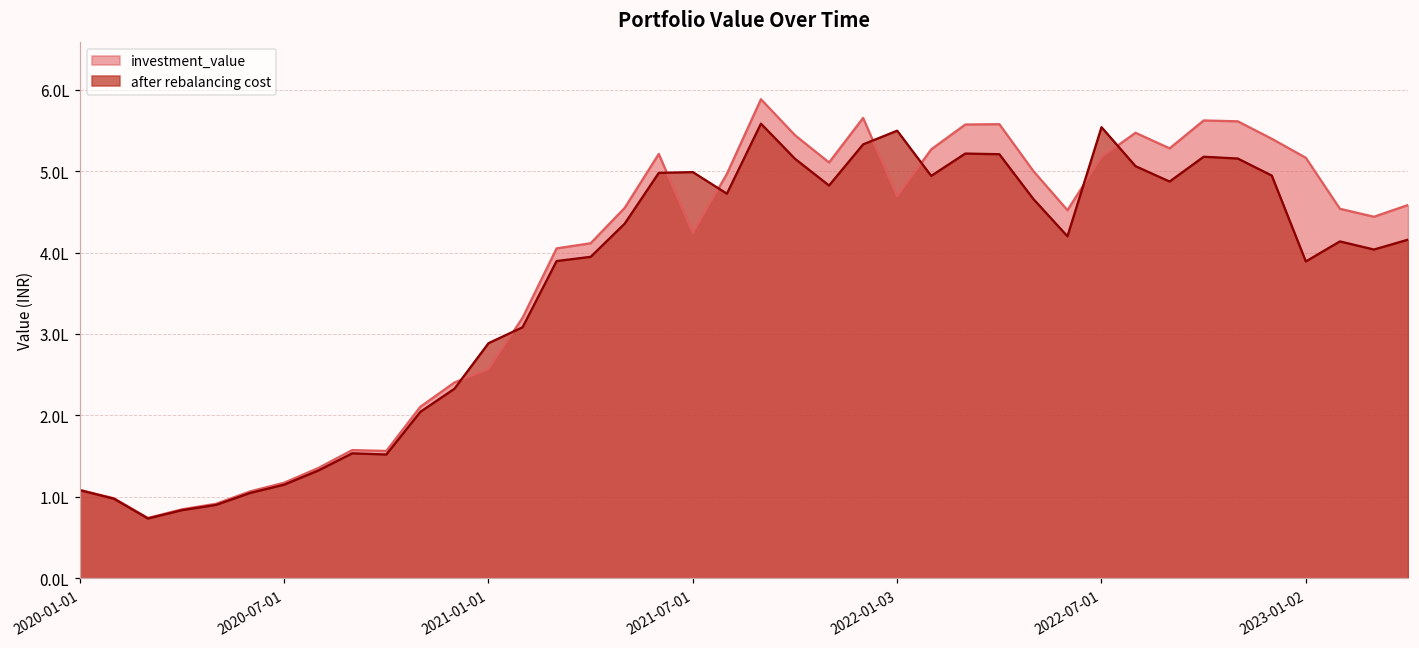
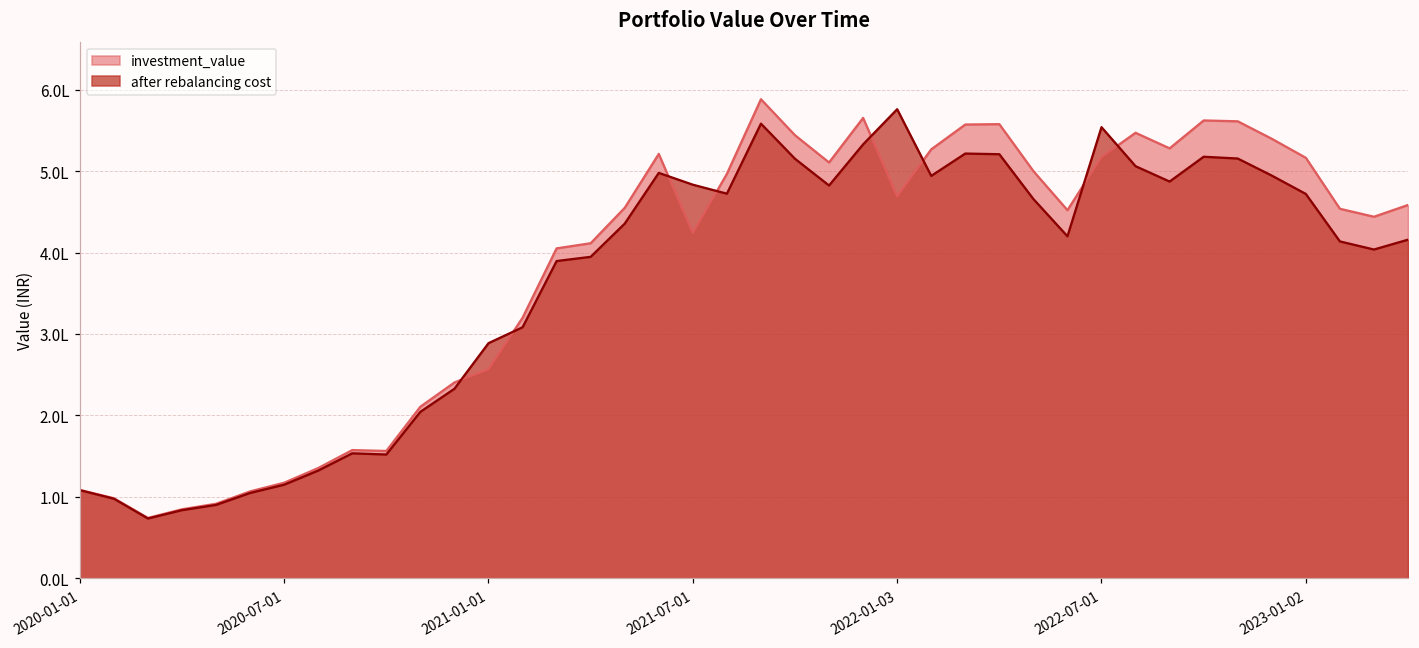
  {
    "investment_value": {
      "2021-01-01": "2.6L",
      "2021-07-01": "4.2L",
      "2022-01-03": "4.7L",
      "2022-07-01": "5.2L",
      "2023-01-02": "5.2L"
    },
    "after rebalancing cost": {
      "2021-01-01": "2.9L",
-     "2021-07-01": "5.0L",
-     "2022-01-03": "5.5L",
+     "2021-07-01": "4.8L",
+     "2022-01-03": "5.8L",
      "2022-07-01": "5.5L",
-     "2023-01-02": "3.9L"
+     "2023-01-02": "4.7L"
    }
  }
